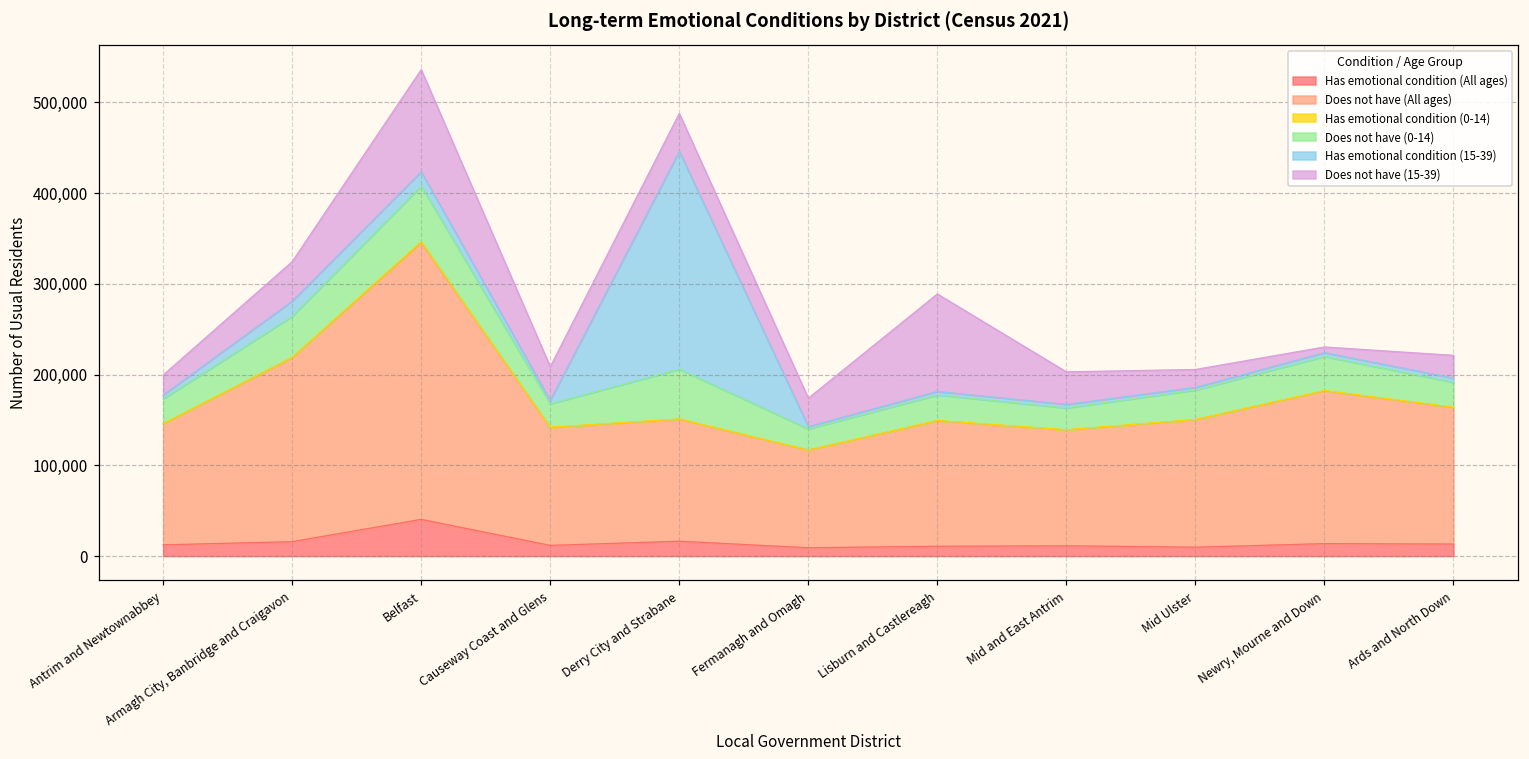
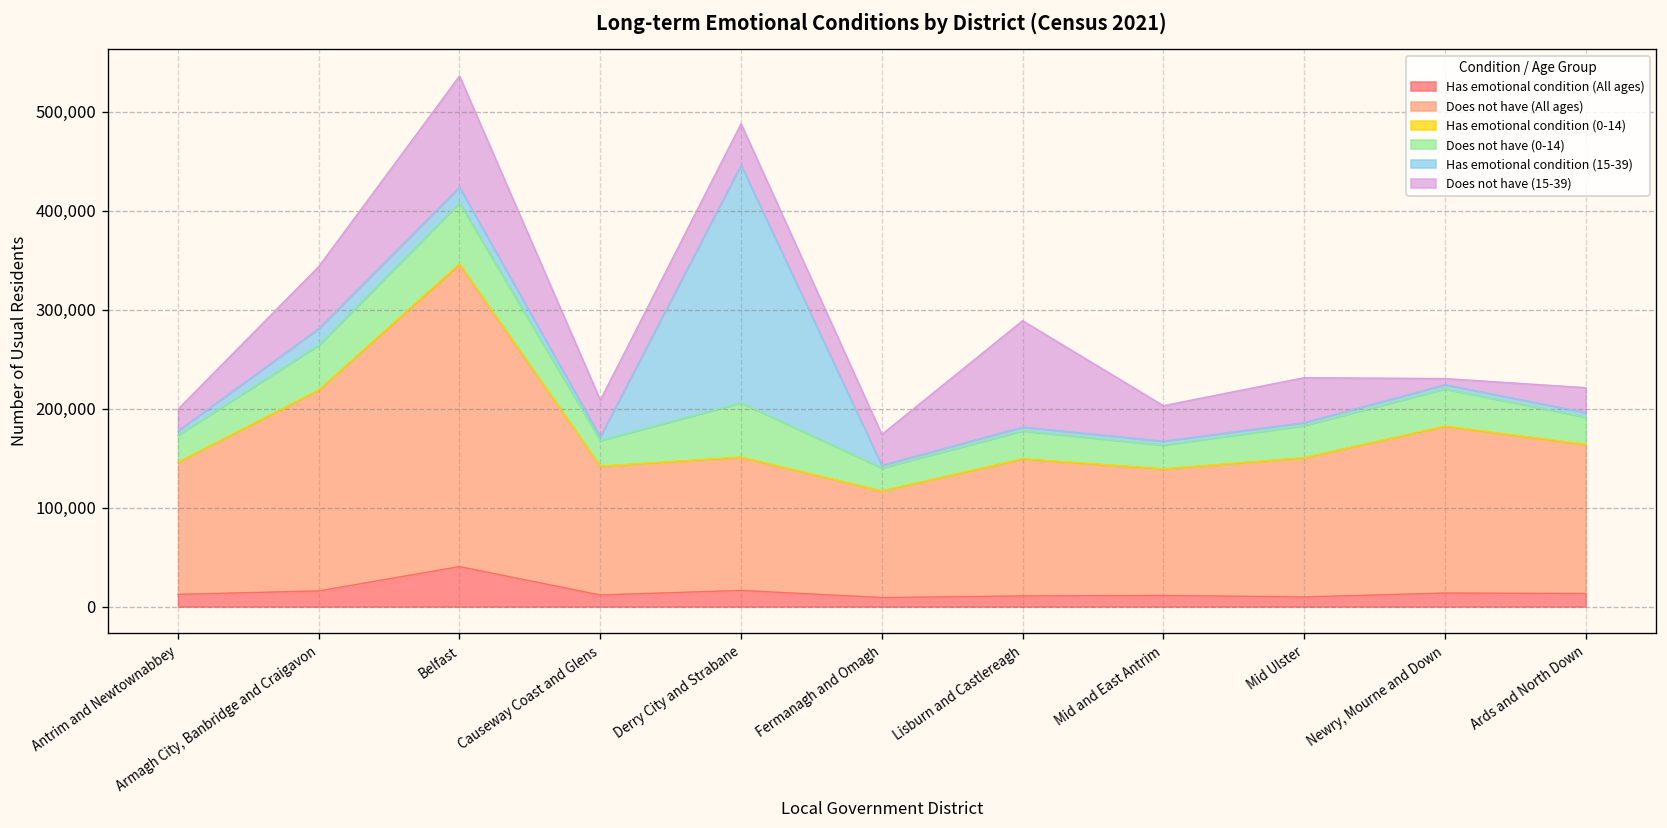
  {
    "Does not have (0-14)": {
      "Antrim and Newtownabbey": "30,000",
      "Armagh City, Banbridge and Craigavon": "50,000",
      "Belfast": "60,000",
      "Causeway Coast and Glens": "30,000",
      "Derry City and Strabane": "50,000",
      "Lisburn and Castlereagh": "30,000",
      "Mid and East Antrim": "20,000",
      "Newry, Mourne and Down": "40,000",
      "Ards and North Down": "30,000"
    },
    "Has emotional condition (15-39)": {
      "Antrim and Newtownabbey": "0",
      "Armagh City, Banbridge and Craigavon": "20,000",
      "Belfast": "20,000",
      "Causeway Coast and Glens": "0",
      "Derry City and Strabane": "240,000",
      "Lisburn and Castlereagh": "0",
      "Mid and East Antrim": "0",
      "Newry, Mourne and Down": "0",
      "Ards and North Down": "0"
    },
    "Does not have (15-39)": {
      "Antrim and Newtownabbey": "20,000",
-     "Armagh City, Banbridge and Craigavon": "40,000",
+     "Armagh City, Banbridge and Craigavon": "60,000",
      "Belfast": "110,000",
      "Causeway Coast and Glens": "40,000",
      "Derry City and Strabane": "40,000",
      "Fermanagh and Omagh": "30,000",
      "Lisburn and Castlereagh": "110,000",
      "Mid and East Antrim": "40,000",
-     "Mid Ulster": "20,000",
+     "Mid Ulster": "50,000",
      "Newry, Mourne and Down": "10,000",
      "Ards and North Down": "30,000"
    }
  }
